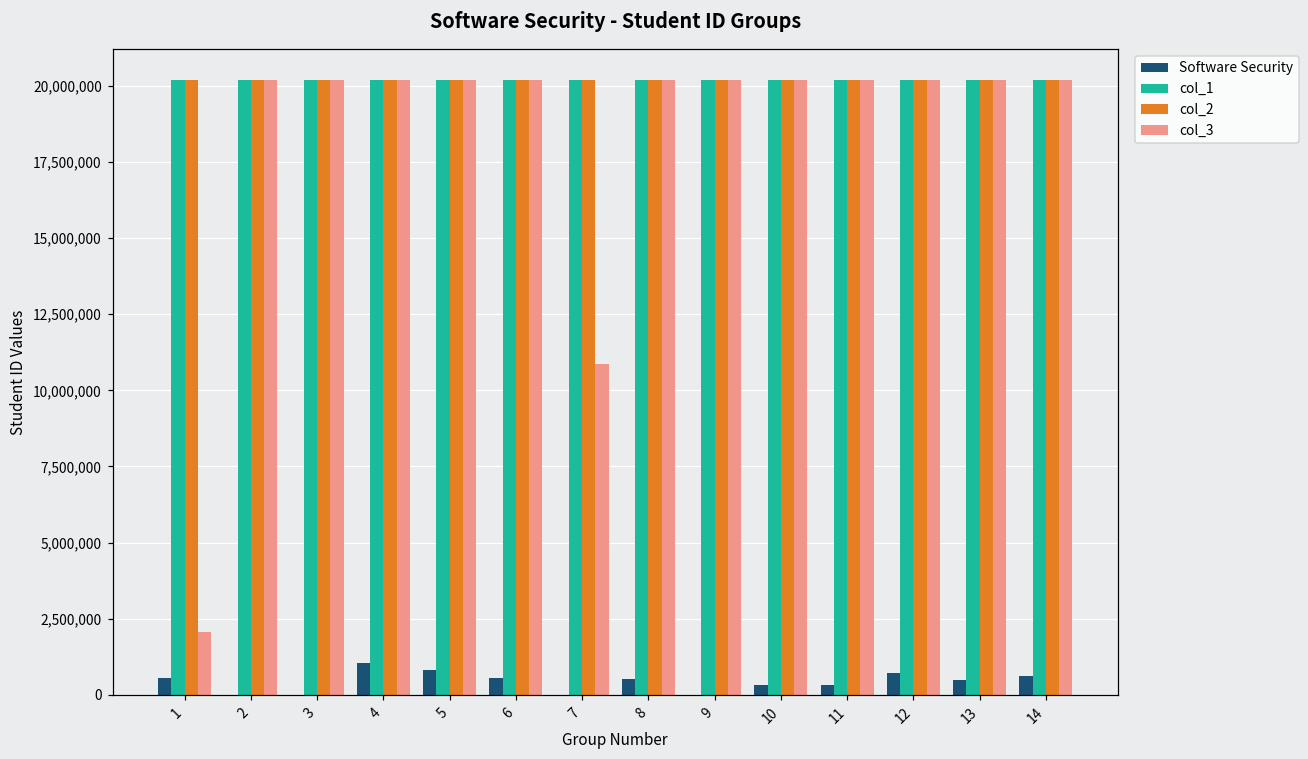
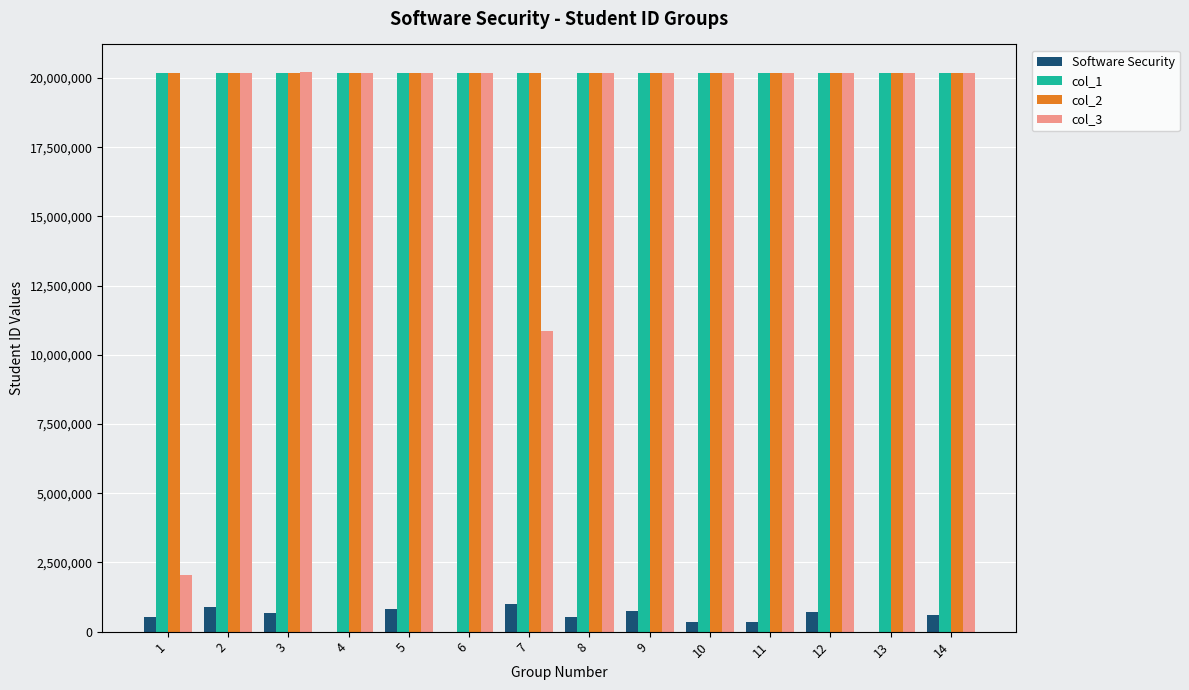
  {
    "Software Security": {
      "1": "500,000",
-     "2": "0",
-     "3": "0",
-     "4": "1,000,000",
+     "2": "900,000",
+     "3": "700,000",
+     "4": "0",
      "5": "800,000",
-     "6": "500,000",
-     "7": "0",
+     "6": "0",
+     "7": "1,000,000",
      "8": "500,000",
-     "9": "0",
+     "9": "800,000",
      "10": "300,000",
      "11": "300,000",
      "12": "700,000",
-     "13": "500,000",
+     "13": "0",
      "14": "600,000"
    },
    "col_1": {
      "1": "20,200,000",
      "2": "20,200,000",
      "3": "20,200,000",
      "4": "20,200,000",
      "5": "20,200,000",
      "6": "20,200,000",
      "7": "20,200,000",
      "8": "20,200,000",
      "9": "20,200,000",
      "10": "20,200,000",
      "11": "20,200,000",
      "12": "20,200,000",
      "13": "20,200,000",
      "14": "20,200,000"
    },
    "col_2": {
      "1": "20,200,000",
      "2": "20,200,000",
      "3": "20,200,000",
      "4": "20,200,000",
      "5": "20,200,000",
      "6": "20,200,000",
      "7": "20,200,000",
      "8": "20,200,000",
      "9": "20,200,000",
      "10": "20,200,000",
      "11": "20,200,000",
      "12": "20,200,000",
      "13": "20,200,000",
      "14": "20,200,000"
    },
    "col_3": {
      "1": "2,100,000",
      "2": "20,200,000",
      "3": "20,200,000",
      "4": "20,200,000",
      "5": "20,200,000",
      "6": "20,200,000",
      "7": "10,900,000",
      "8": "20,200,000",
      "9": "20,200,000",
      "10": "20,200,000",
      "11": "20,200,000",
      "12": "20,200,000",
      "13": "20,200,000",
      "14": "20,200,000"
    }
  }
